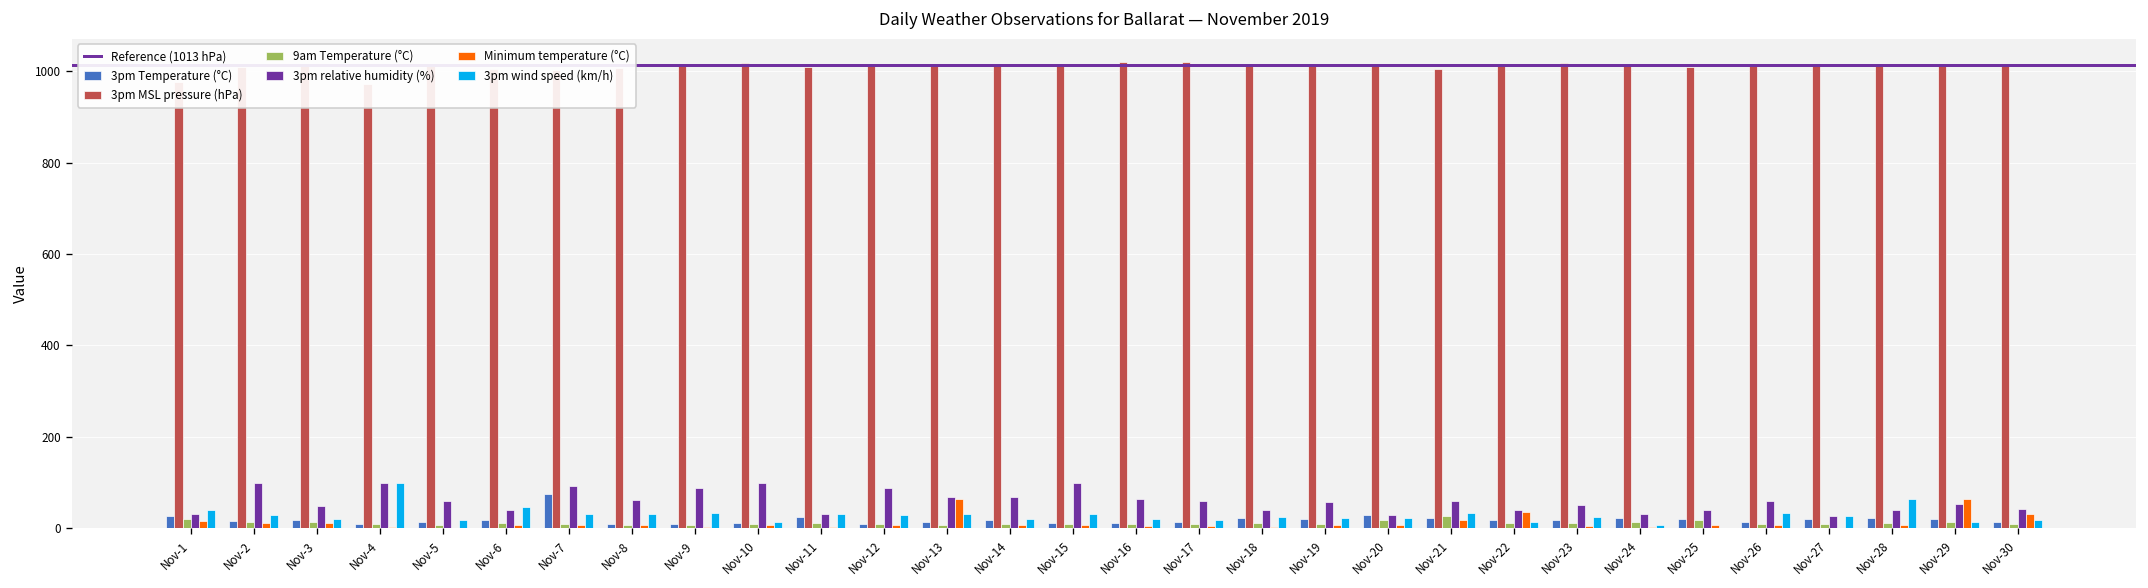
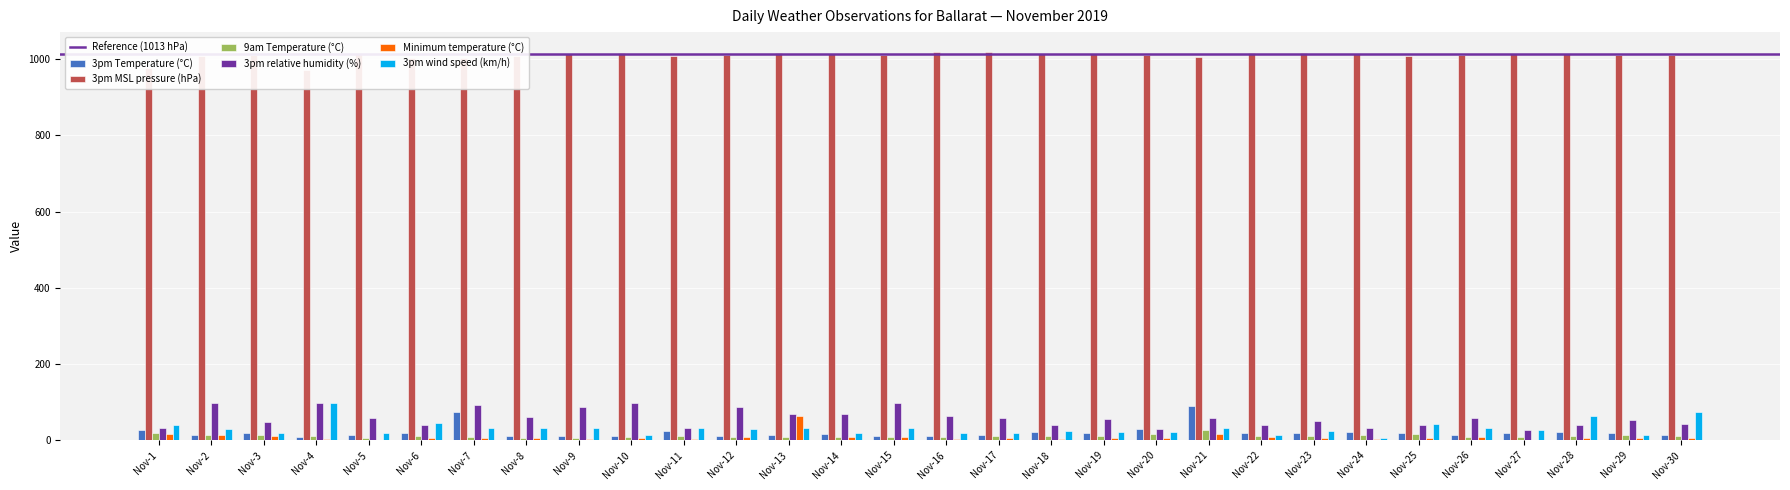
  {
    "3pm Temperature (°C)": {
      "Nov-1": 30,
      "Nov-2": 10,
      "Nov-3": 20,
      "Nov-4": 10,
      "Nov-5": 10,
      "Nov-6": 20,
      "Nov-7": 70,
      "Nov-8": 10,
      "Nov-9": 10,
      "Nov-10": 10,
      "Nov-11": 20,
      "Nov-12": 10,
      "Nov-13": 10,
      "Nov-14": 20,
      "Nov-15": 10,
      "Nov-16": 10,
      "Nov-17": 10,
      "Nov-18": 20,
      "Nov-19": 20,
      "Nov-20": 30,
-     "Nov-21": 20,
+     "Nov-21": 90,
      "Nov-22": 20,
      "Nov-23": 20,
      "Nov-24": 20,
      "Nov-25": 20,
      "Nov-26": 10,
      "Nov-27": 20,
      "Nov-28": 20,
      "Nov-29": 20,
      "Nov-30": 10
    },
    "3pm MSL pressure (hPa)": {
      "Nov-9": 1010,
      "Nov-10": 1020,
      "Nov-11": 1010,
      "Nov-12": 1010,
      "Nov-13": 1020,
      "Nov-14": 1010,
      "Nov-15": 1010,
      "Nov-16": 1020,
      "Nov-17": 1020,
      "Nov-18": 1010,
      "Nov-19": 1010,
      "Nov-20": 1010,
      "Nov-21": 1010,
      "Nov-22": 1020,
      "Nov-23": 1020,
      "Nov-24": 1010,
      "Nov-25": 1010,
      "Nov-26": 1010,
      "Nov-27": 1010,
      "Nov-28": 1010,
      "Nov-29": 1010,
      "Nov-30": 1010
    },
    "9am Temperature (°C)": {
      "Nov-1": 20,
      "Nov-2": 10,
      "Nov-3": 10,
      "Nov-4": 10,
      "Nov-5": 10,
      "Nov-6": 10,
      "Nov-7": 10,
      "Nov-9": 10,
      "Nov-10": 10,
      "Nov-11": 10,
      "Nov-12": 10,
      "Nov-13": 10,
      "Nov-14": 10,
      "Nov-15": 10,
      "Nov-16": 10,
      "Nov-17": 10,
      "Nov-18": 10,
      "Nov-19": 10,
      "Nov-20": 20,
      "Nov-21": 30,
      "Nov-22": 10,
      "Nov-23": 10,
      "Nov-24": 10,
      "Nov-25": 20,
      "Nov-26": 10,
      "Nov-27": 10,
      "Nov-28": 10,
      "Nov-29": 10,
      "Nov-30": 10
    },
    "3pm relative humidity (%)": {
      "Nov-1": 30,
      "Nov-2": 100,
      "Nov-3": 50,
      "Nov-4": 100,
      "Nov-5": 60,
      "Nov-6": 40,
      "Nov-7": 90,
      "Nov-8": 60,
      "Nov-9": 90,
      "Nov-10": 100,
      "Nov-11": 30,
      "Nov-12": 90,
      "Nov-13": 70,
      "Nov-14": 70,
      "Nov-15": 100,
      "Nov-16": 60,
      "Nov-17": 60,
      "Nov-18": 40,
      "Nov-19": 60,
      "Nov-20": 30,
      "Nov-21": 60,
      "Nov-22": 40,
      "Nov-23": 50,
      "Nov-24": 30,
      "Nov-25": 40,
      "Nov-26": 60,
      "Nov-27": 30,
      "Nov-28": 40,
      "Nov-29": 50,
      "Nov-30": 40
    },
    "Minimum temperature (°C)": {
      "Nov-1": 20,
      "Nov-2": 10,
      "Nov-3": 10,
      "Nov-6": 10,
      "Nov-7": 10,
      "Nov-10": 10,
      "Nov-12": 10,
      "Nov-13": 60,
      "Nov-14": 10,
      "Nov-15": 10,
      "Nov-19": 10,
      "Nov-20": 10,
      "Nov-21": 20,
-     "Nov-22": 40,
+     "Nov-22": 10,
      "Nov-26": 10,
-     "Nov-29": 60,
-     "Nov-30": 30
+     "Nov-29": 10,
+     "Nov-30": 0
    },
    "3pm wind speed (km/h)": {
      "Nov-1": 40,
      "Nov-2": 30,
      "Nov-3": 20,
      "Nov-4": 100,
      "Nov-5": 20,
      "Nov-6": 50,
      "Nov-7": 30,
      "Nov-8": 30,
      "Nov-9": 30,
      "Nov-10": 10,
      "Nov-11": 30,
      "Nov-12": 30,
      "Nov-13": 30,
      "Nov-14": 20,
      "Nov-15": 30,
      "Nov-16": 20,
      "Nov-17": 20,
      "Nov-18": 20,
      "Nov-19": 20,
      "Nov-20": 20,
      "Nov-21": 30,
      "Nov-22": 10,
      "Nov-23": 20,
      "Nov-24": 10,
-     "Nov-25": 0,
+     "Nov-25": 40,
      "Nov-26": 30,
      "Nov-27": 30,
      "Nov-28": 60,
      "Nov-29": 10,
-     "Nov-30": 20
+     "Nov-30": 80
    }
  }
